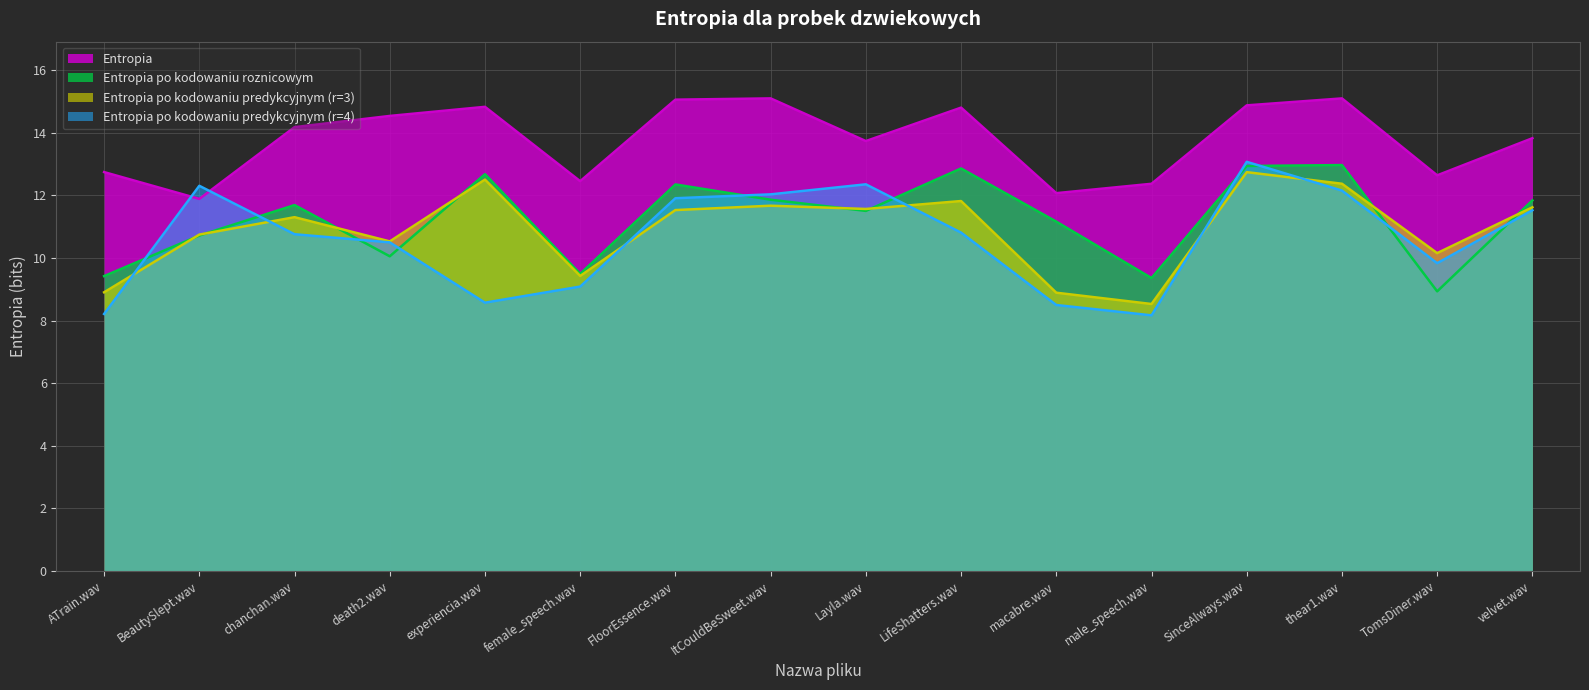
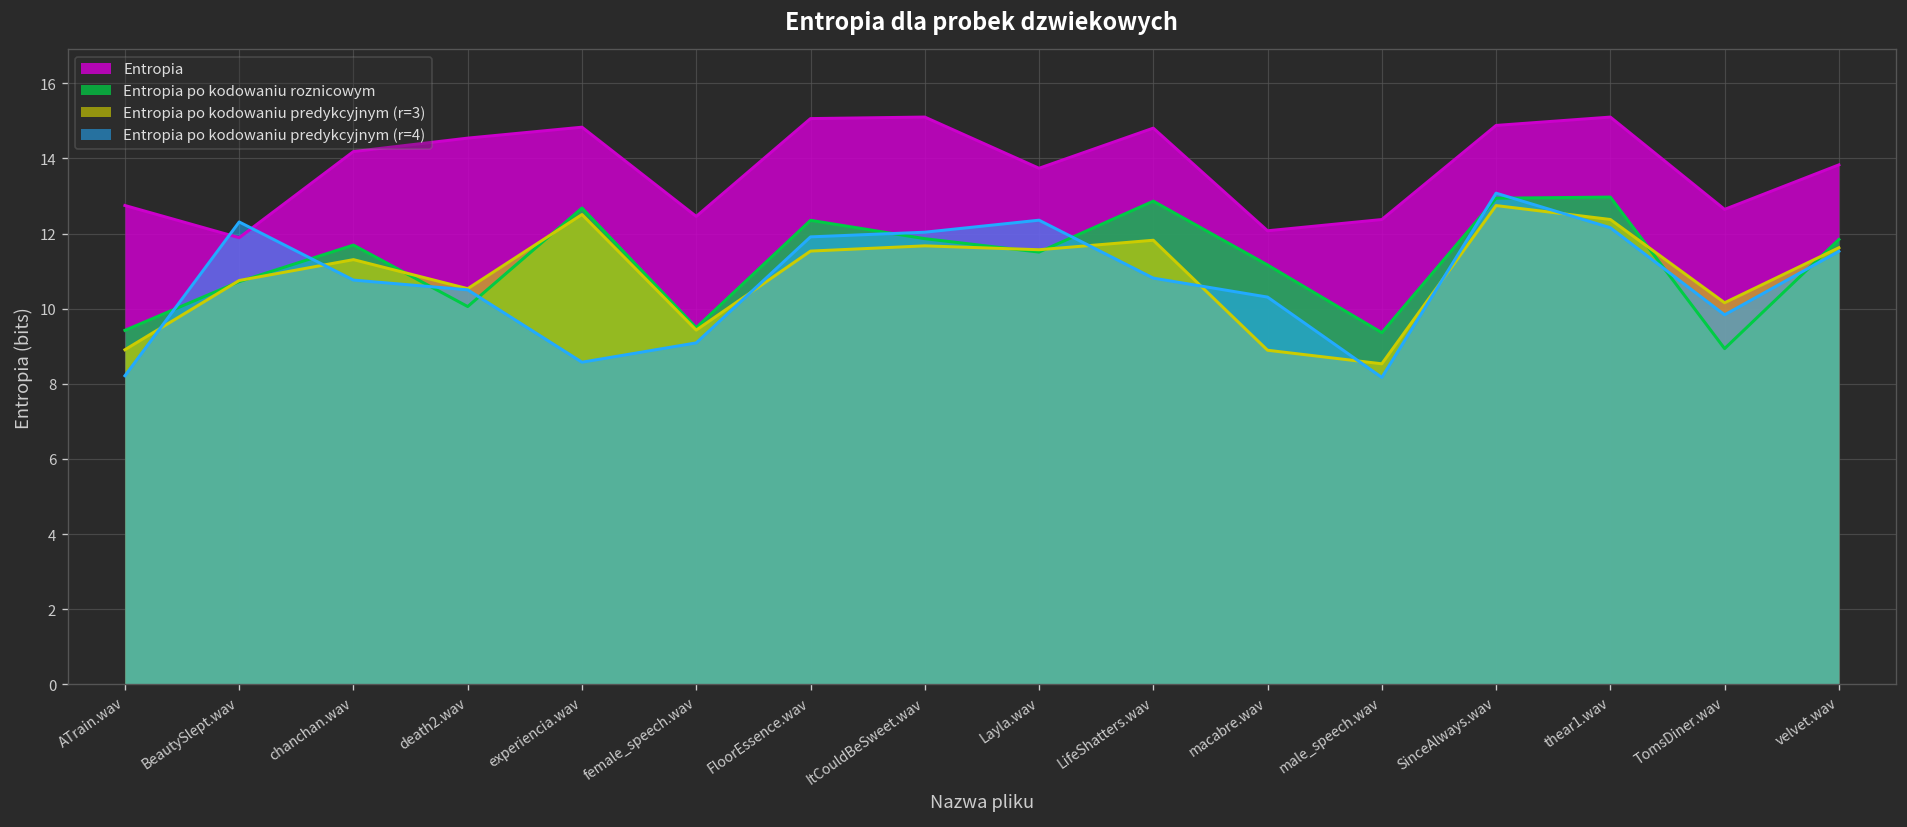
  {
    "Entropia": {
      "ATrain.wav": 12.7,
      "BeautySlept.wav": 11.9,
      "death2.wav": 14.5,
      "experiencia.wav": 14.8,
      "female_speech.wav": 12.5,
      "FloorEssence.wav": 15.1,
      "ItCouldBeSweet.wav": 15.1,
      "Layla.wav": 13.7,
      "LifeShatters.wav": 14.8,
      "macabre.wav": 12.1,
      "male_speech.wav": 12.4,
      "SinceAlways.wav": 14.9,
      "thear1.wav": 15.1,
      "TomsDiner.wav": 12.6,
      "velvet.wav": 13.8
    },
    "Entropia po kodowaniu roznicowym": {
      "ATrain.wav": 9.4,
      "chanchan.wav": 11.7,
      "death2.wav": 10.1,
      "experiencia.wav": 12.7,
      "FloorEssence.wav": 12.4,
      "ItCouldBeSweet.wav": 11.9,
      "LifeShatters.wav": 12.9,
      "macabre.wav": 11.2,
      "male_speech.wav": 9.4,
      "SinceAlways.wav": 12.9,
      "thear1.wav": 13.0,
      "TomsDiner.wav": 8.9,
      "velvet.wav": 11.8
    },
    "Entropia po kodowaniu predykcyjnym (r=3)": {
      "ATrain.wav": 8.9,
      "chanchan.wav": 11.3,
      "experiencia.wav": 12.5,
      "FloorEssence.wav": 11.5,
      "ItCouldBeSweet.wav": 11.7,
      "LifeShatters.wav": 11.8,
      "macabre.wav": 8.9,
      "male_speech.wav": 8.5,
      "SinceAlways.wav": 12.7,
      "thear1.wav": 12.4,
      "TomsDiner.wav": 10.2,
      "velvet.wav": 11.6
    },
    "Entropia po kodowaniu predykcyjnym (r=4)": {
      "ATrain.wav": 8.2,
      "BeautySlept.wav": 12.3,
      "chanchan.wav": 10.8,
      "experiencia.wav": 8.6,
      "female_speech.wav": 9.1,
      "FloorEssence.wav": 11.9,
      "ItCouldBeSweet.wav": 12.0,
      "Layla.wav": 12.4,
      "LifeShatters.wav": 10.8,
-     "macabre.wav": 8.5,
+     "macabre.wav": 10.3,
      "male_speech.wav": 8.2,
      "SinceAlways.wav": 13.1,
      "thear1.wav": 12.2,
      "TomsDiner.wav": 9.8,
      "velvet.wav": 11.5
    }
  }
